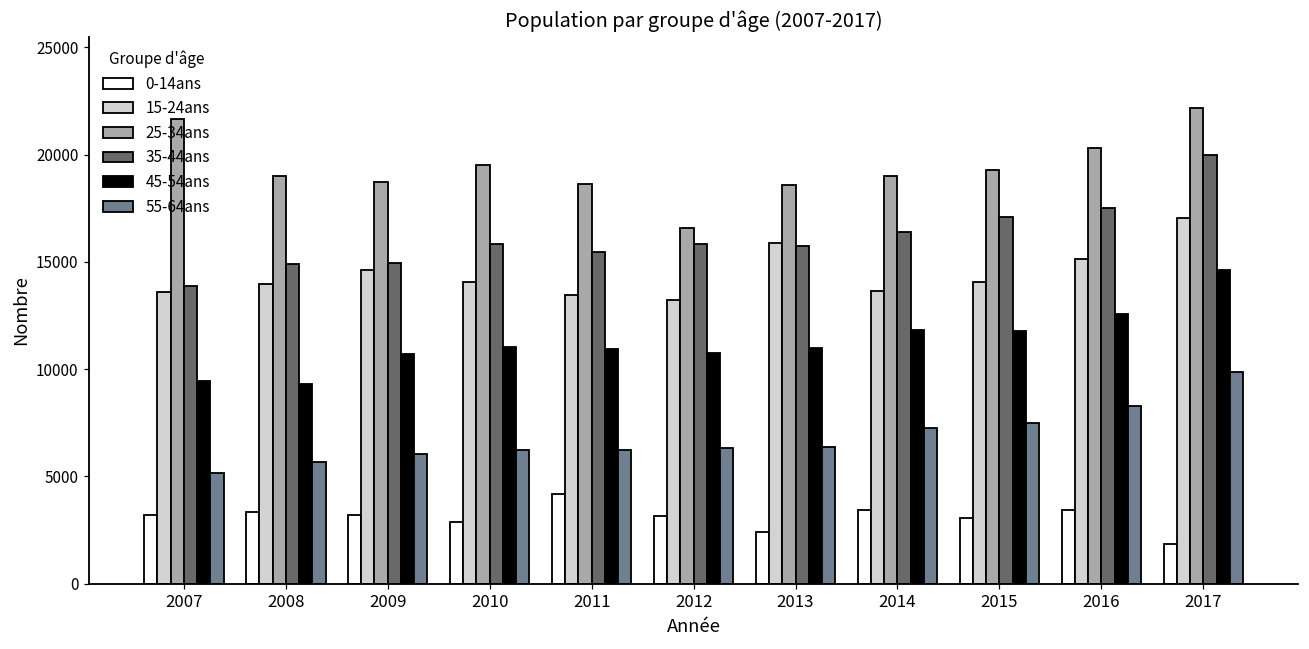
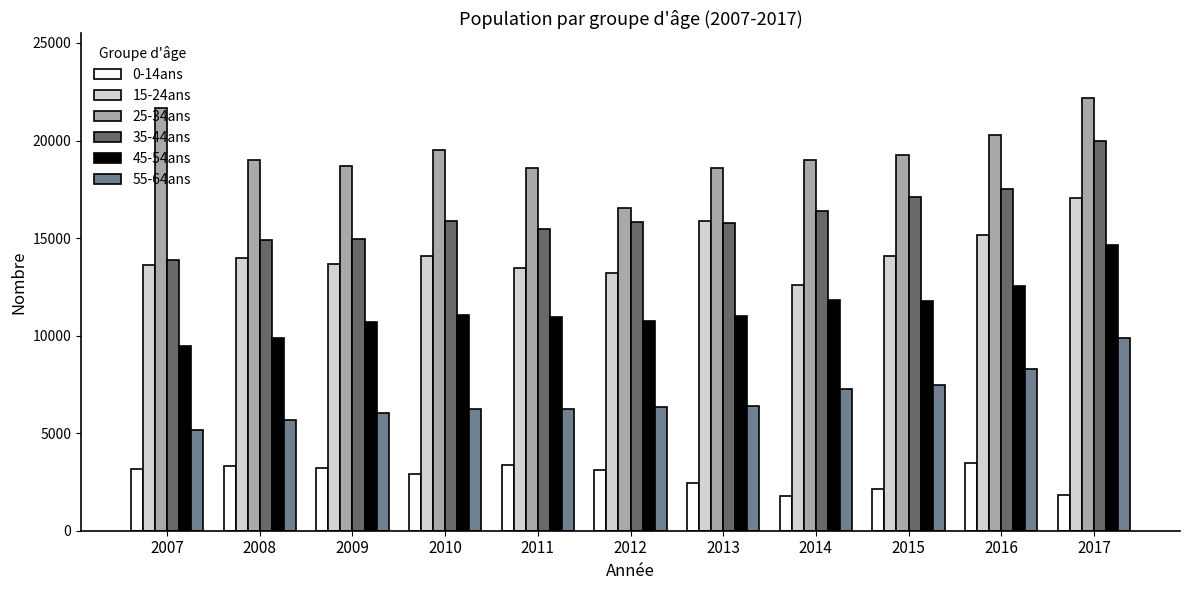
  {
    "0-14ans": {
      "2007": 3200,
      "2008": 3300,
      "2009": 3200,
      "2010": 2900,
-     "2011": 4200,
+     "2011": 3400,
      "2012": 3100,
      "2013": 2400,
-     "2014": 3400,
-     "2015": 3100,
+     "2014": 1800,
+     "2015": 2100,
      "2016": 3500,
      "2017": 1800
    },
    "15-24ans": {
      "2007": 13600,
      "2008": 14000,
-     "2009": 14600,
+     "2009": 13700,
      "2010": 14100,
      "2011": 13400,
      "2012": 13200,
      "2013": 15900,
-     "2014": 13600,
+     "2014": 12600,
      "2015": 14100,
      "2016": 15100,
      "2017": 17100
    },
    "25-34ans": {
      "2007": 21700,
      "2008": 19000,
      "2009": 18700,
      "2010": 19500,
      "2011": 18600,
      "2012": 16600,
      "2013": 18600,
      "2014": 19000,
      "2015": 19300,
      "2016": 20300,
      "2017": 22200
    },
    "45-54ans": {
      "2007": 9500,
-     "2008": 9300,
+     "2008": 9900,
      "2009": 10700,
      "2010": 11000,
      "2011": 11000,
      "2012": 10700,
      "2013": 11000,
      "2014": 11800,
      "2015": 11800,
      "2016": 12600,
      "2017": 14600
    }
  }
